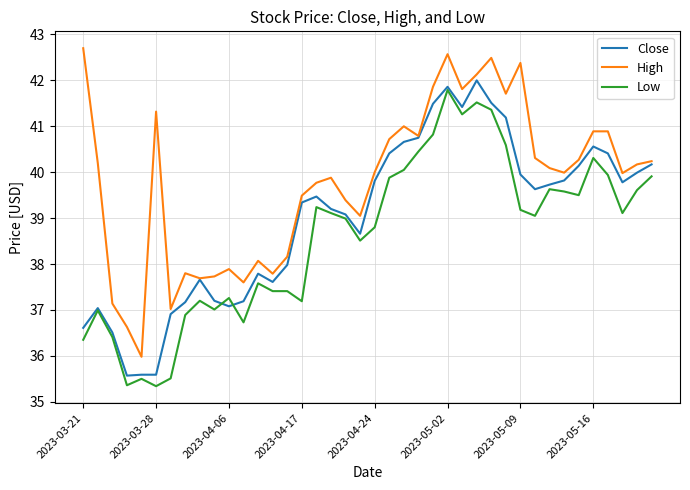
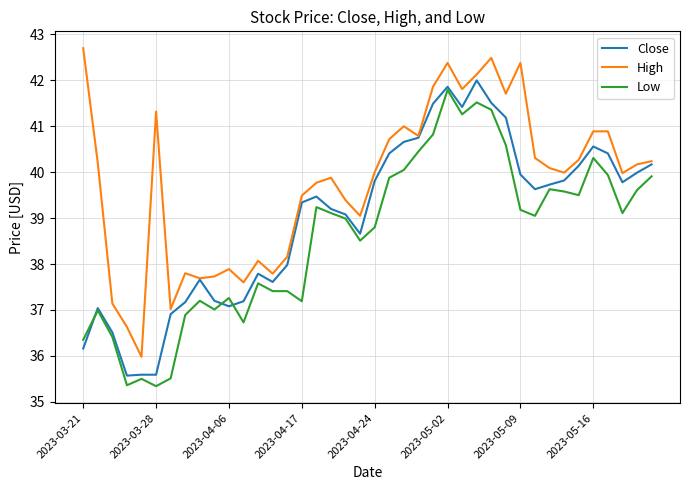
  {
    "Close": {
-     "2023-03-21": 36.6,
+     "2023-03-21": 36.2,
      "2023-03-28": 35.6,
      "2023-04-06": 37.1,
      "2023-04-17": 39.3,
      "2023-04-24": 39.8,
      "2023-05-02": 41.9,
      "2023-05-09": 40.0,
      "2023-05-16": 40.6
    },
    "High": {
      "2023-03-21": 42.7,
      "2023-03-28": 41.3,
      "2023-04-06": 37.9,
      "2023-04-17": 39.5,
      "2023-04-24": 40.0,
-     "2023-05-02": 42.6,
+     "2023-05-02": 42.4,
      "2023-05-09": 42.4,
      "2023-05-16": 40.9
    },
    "Low": {
      "2023-03-21": 36.4,
      "2023-03-28": 35.3,
      "2023-04-06": 37.3,
      "2023-04-17": 37.2,
      "2023-04-24": 38.8,
      "2023-05-02": 41.8,
      "2023-05-09": 39.2,
      "2023-05-16": 40.3
    }
  }
